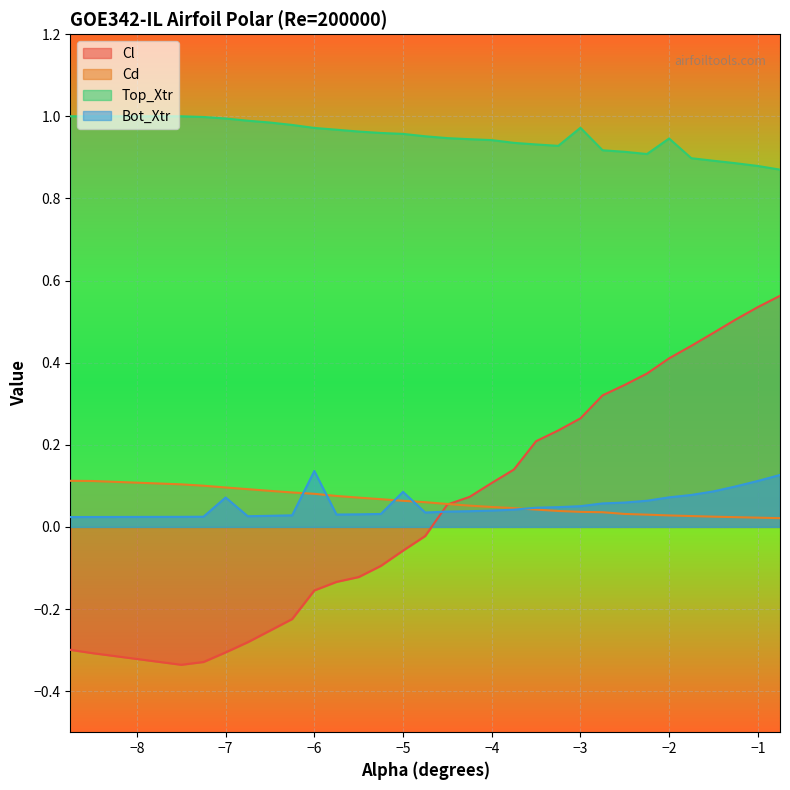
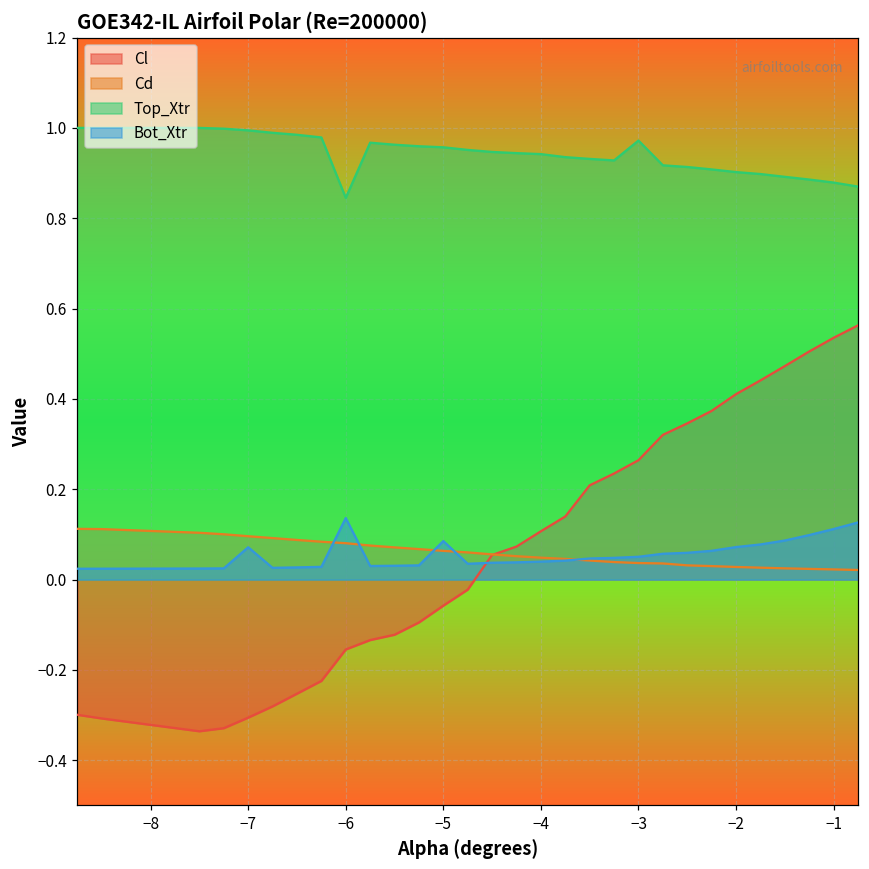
  {
    "Top_Xtr": {
      "−7": 0.99,
-     "−6": 0.97,
+     "−6": 0.85,
      "−5": 0.96,
      "−4": 0.94,
      "−3": 0.97,
-     "−2": 0.95,
+     "−2": 0.90,
      "−1": 0.88
    },
    "Bot_Xtr": {
      "−7": 0.07,
      "−6": 0.14,
      "−5": 0.09,
      "−4": 0.04,
      "−3": 0.05,
      "−2": 0.07,
      "−1": 0.11
    }
  }
